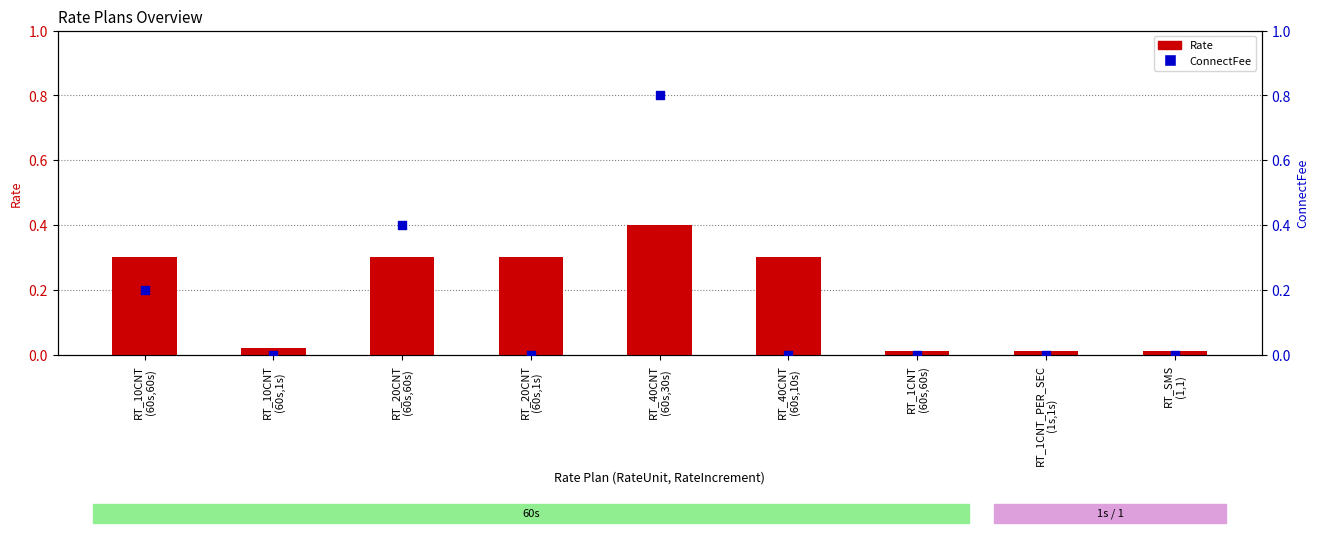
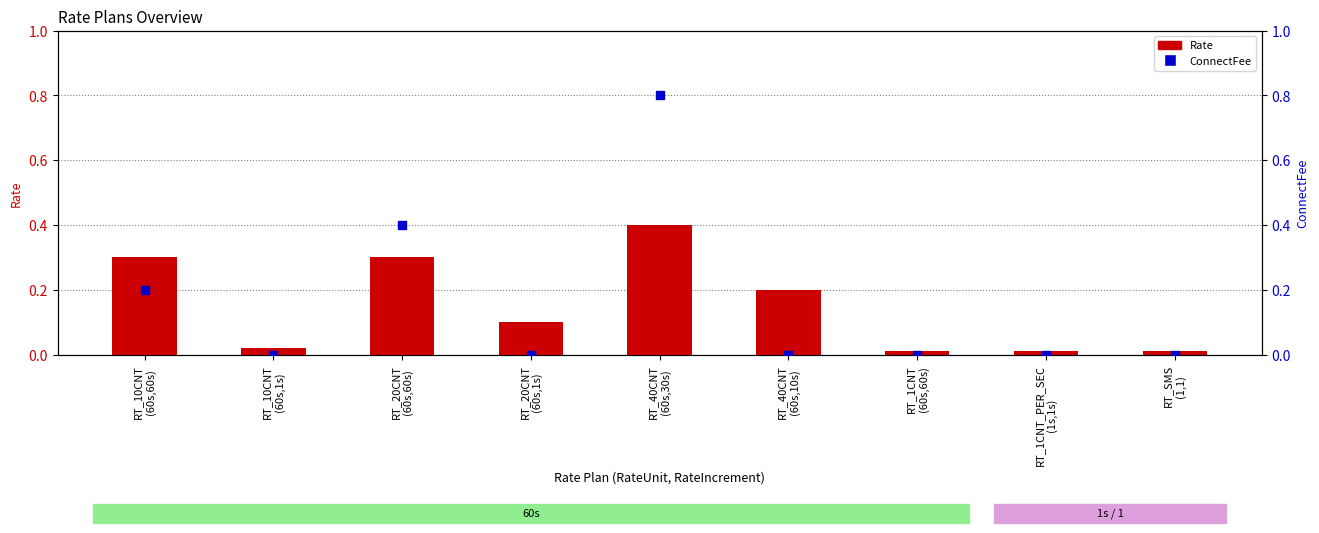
  {
    "Rate": {
      "RT_10CNT (60s,60s)": 0.3,
      "RT_10CNT (60s,1s)": 0.02,
      "RT_20CNT (60s,60s)": 0.3,
-     "RT_20CNT (60s,1s)": 0.3,
+     "RT_20CNT (60s,1s)": 0.1,
      "RT_40CNT (60s,30s)": 0.4,
-     "RT_40CNT (60s,10s)": 0.3,
+     "RT_40CNT (60s,10s)": 0.2,
      "RT_1CNT (60s,60s)": 0.01,
      "RT_1CNT_PER_SEC (1s,1s)": 0.01,
      "RT_SMS (1,1)": 0.01
    }
  }
